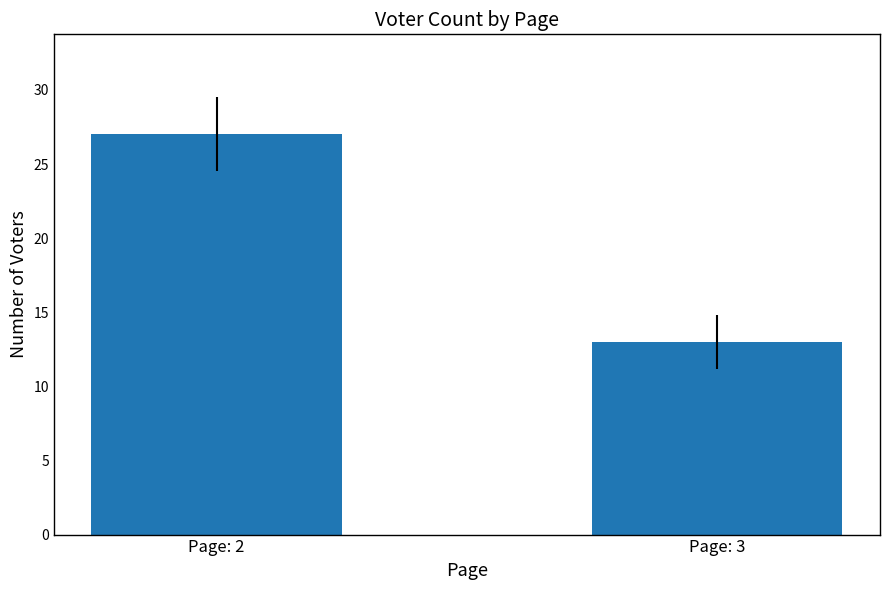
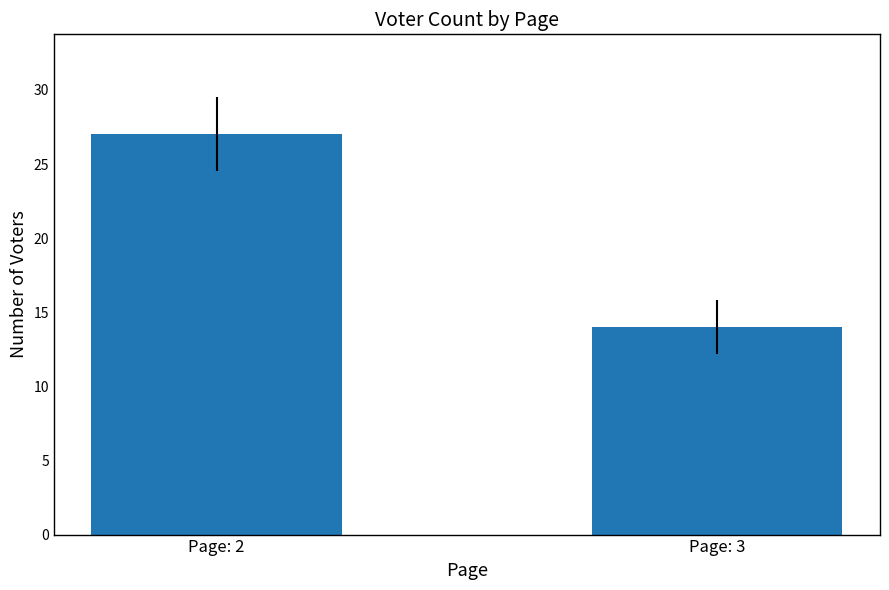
  {
    "Page: 2": 27,
-   "Page: 3": 13
+   "Page: 3": 14
  }
